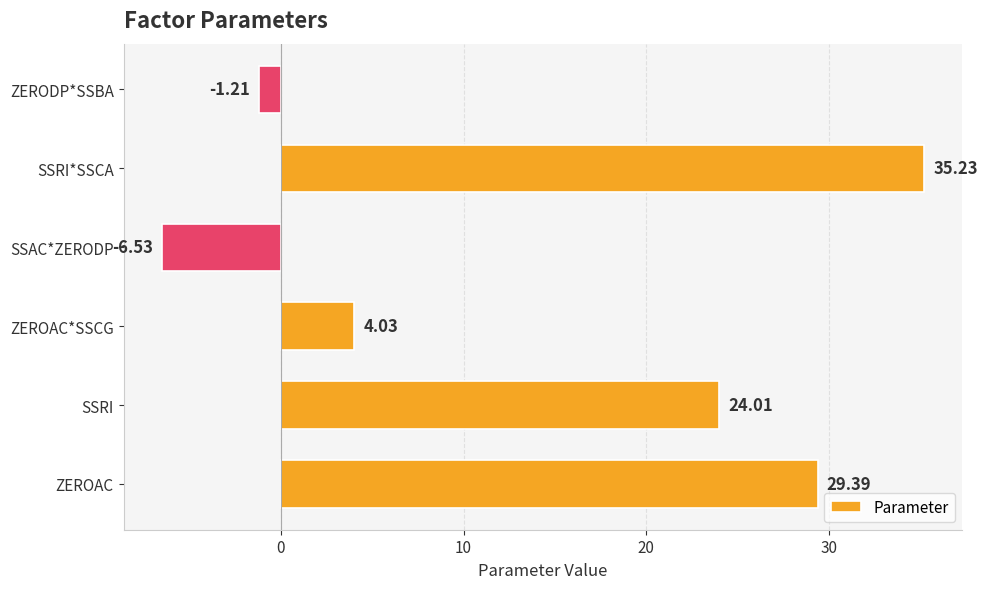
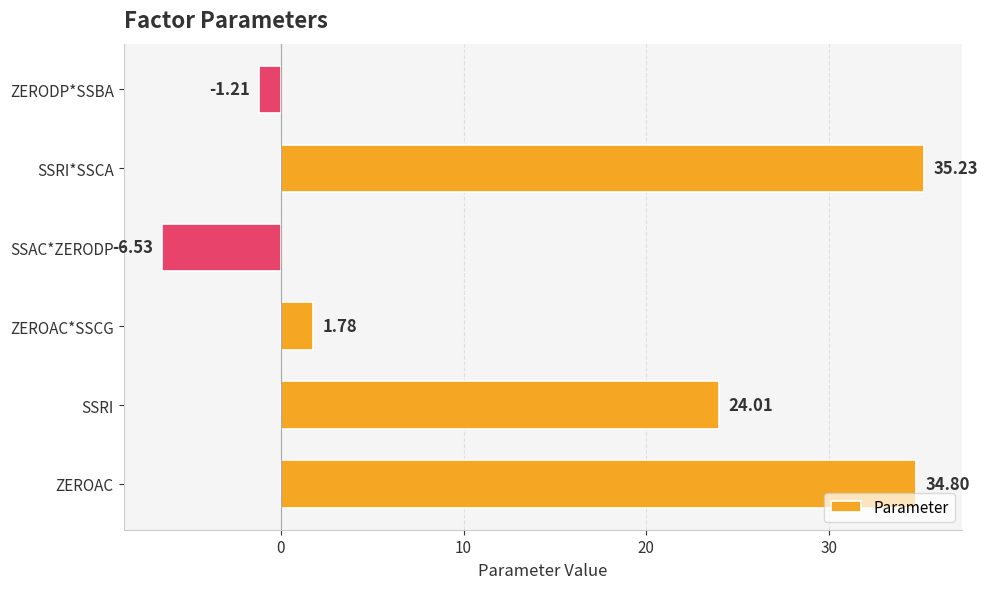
  {
    "ZERODP*SSBA": -1.21,
    "SSRI*SSCA": 35.23,
    "SSAC*ZERODP": -6.53,
-   "ZEROAC*SSCG": 4.03,
+   "ZEROAC*SSCG": 1.78,
    "SSRI": 24.01,
-   "ZEROAC": 29.39
+   "ZEROAC": 34.80
  }
